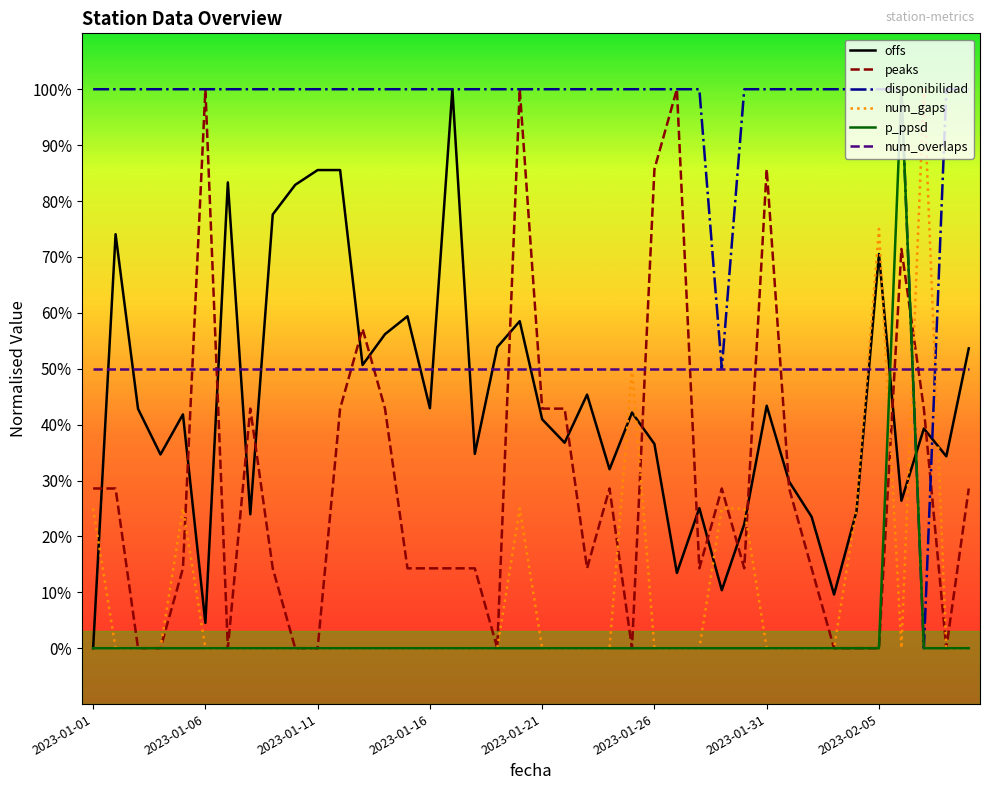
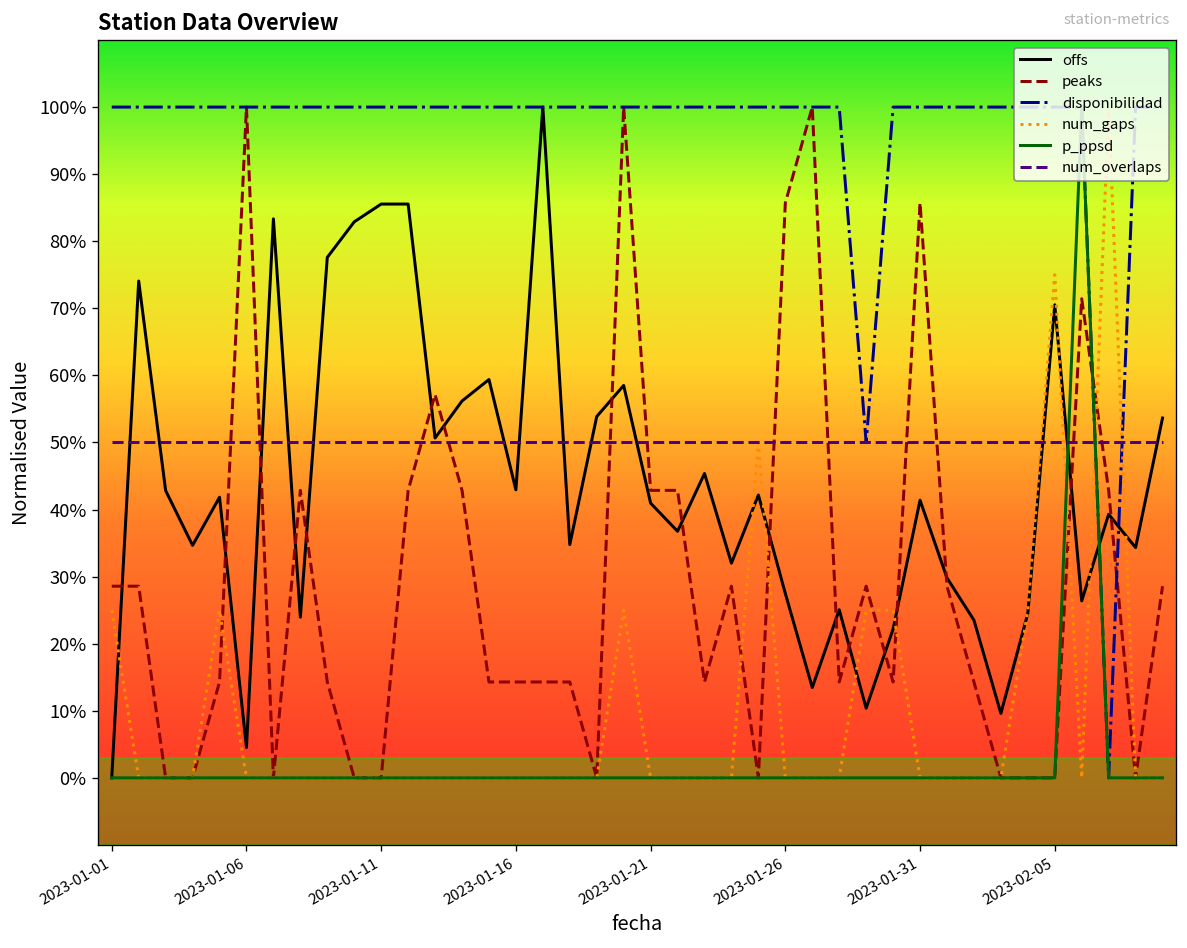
  {
    "offs": {
      "2023-01-06": "5%",
      "2023-01-11": "86%",
      "2023-01-16": "43%",
      "2023-01-21": "41%",
-     "2023-01-26": "37%",
-     "2023-01-31": "43%",
+     "2023-01-26": "27%",
+     "2023-01-31": "41%",
      "2023-02-05": "71%"
    },
    "peaks": {
      "2023-01-01": "29%",
      "2023-01-16": "14%",
      "2023-01-21": "43%",
      "2023-01-26": "86%",
      "2023-01-31": "86%"
    },
    "disponibilidad": {
      "2023-01-01": "100%",
      "2023-01-11": "100%",
      "2023-01-16": "100%",
      "2023-01-21": "100%",
      "2023-01-26": "100%",
      "2023-01-31": "100%"
    },
    "num_gaps": {
      "2023-01-01": "25%",
      "2023-02-05": "75%"
    },
    "num_overlaps": {
      "2023-01-01": "50%",
      "2023-01-06": "50%",
      "2023-01-11": "50%",
      "2023-01-16": "50%",
      "2023-01-21": "50%",
      "2023-01-26": "50%",
      "2023-01-31": "50%",
      "2023-02-05": "50%"
    }
  }
